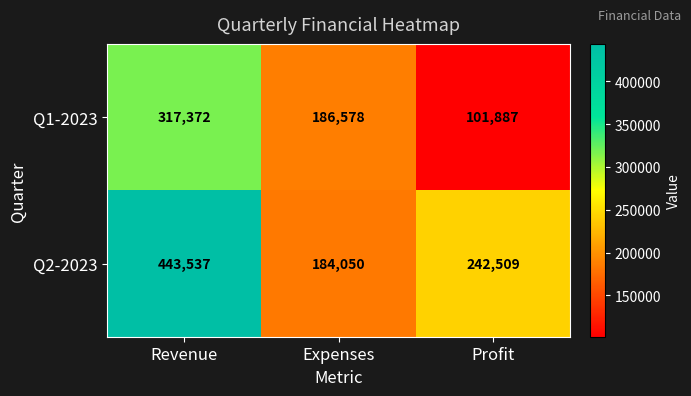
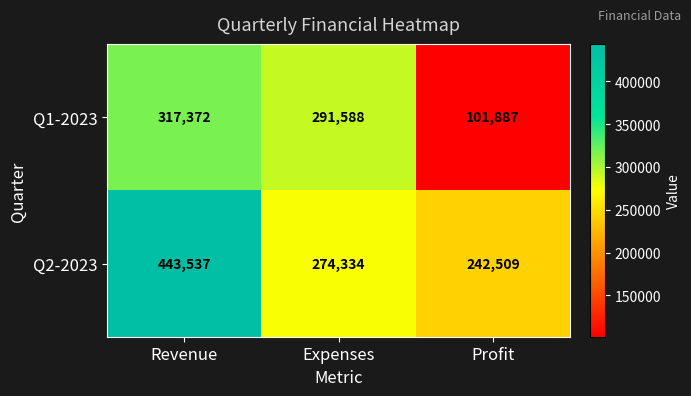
  {
    "Q1-2023": {
      "Revenue": "317,372",
-     "Expenses": "186,578",
+     "Expenses": "291,588",
      "Profit": "101,887"
    },
    "Q2-2023": {
      "Revenue": "443,537",
-     "Expenses": "184,050",
+     "Expenses": "274,334",
      "Profit": "242,509"
    }
  }
